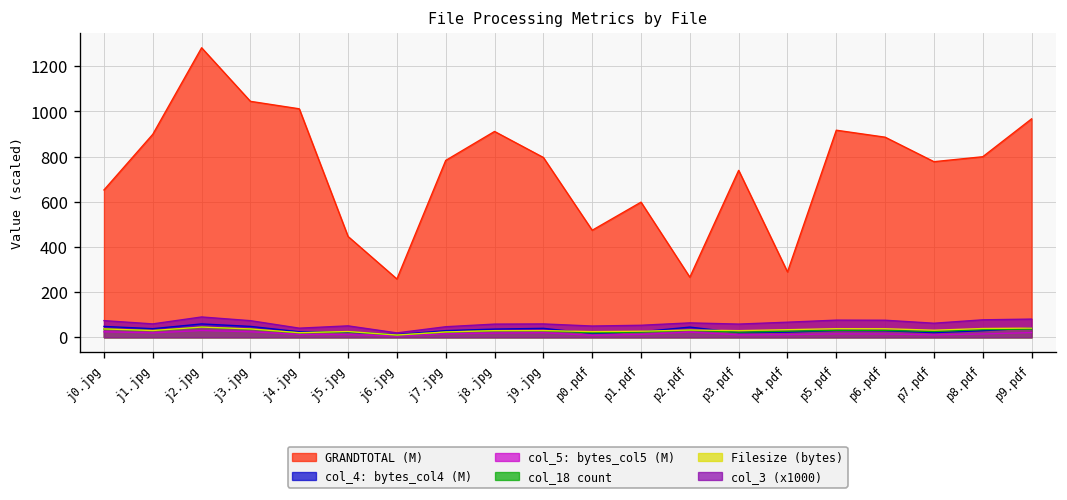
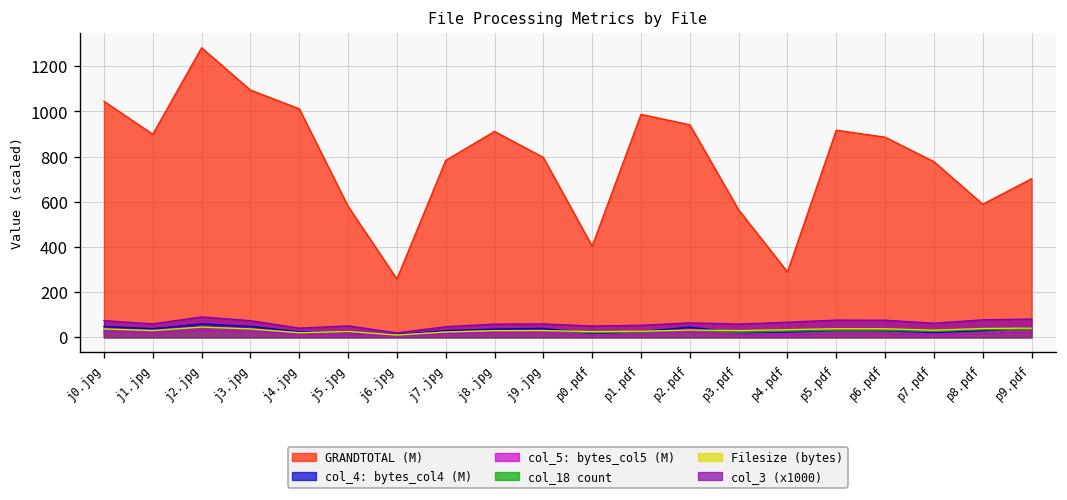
  {
    "GRANDTOTAL (M)": {
-     "j0.jpg": 650,
+     "j0.jpg": 1040,
      "j1.jpg": 900,
      "j2.jpg": 1280,
-     "j3.jpg": 1040,
+     "j3.jpg": 1090,
      "j4.jpg": 1010,
-     "j5.jpg": 450,
+     "j5.jpg": 580,
      "j6.jpg": 260,
      "j7.jpg": 780,
      "j8.jpg": 910,
      "j9.jpg": 800,
-     "p0.pdf": 470,
-     "p1.pdf": 600,
-     "p2.pdf": 270,
-     "p3.pdf": 740,
+     "p0.pdf": 400,
+     "p1.pdf": 990,
+     "p2.pdf": 940,
+     "p3.pdf": 560,
      "p4.pdf": 290,
      "p5.pdf": 920,
      "p6.pdf": 890,
      "p7.pdf": 780,
-     "p8.pdf": 800,
-     "p9.pdf": 970
+     "p8.pdf": 590,
+     "p9.pdf": 700
    },
    "col_4: bytes_col4 (M)": {
      "j2.jpg": 60
    },
    "col_5: bytes_col5 (M)": {
      "j2.jpg": 30,
      "p5.pdf": 10,
      "p6.pdf": 10,
      "p8.pdf": 10,
      "p9.pdf": 20
    },
    "col_3 (x1000)": {
      "j0.jpg": 70,
      "j1.jpg": 60,
      "j2.jpg": 90,
      "j3.jpg": 70,
      "j4.jpg": 40,
      "j5.jpg": 50,
      "j7.jpg": 50,
      "j8.jpg": 60,
      "j9.jpg": 60,
      "p0.pdf": 50,
      "p1.pdf": 50,
      "p2.pdf": 60,
      "p3.pdf": 60,
      "p4.pdf": 70,
      "p5.pdf": 80,
      "p6.pdf": 80,
      "p7.pdf": 60,
      "p8.pdf": 80,
      "p9.pdf": 80
    }
  }
